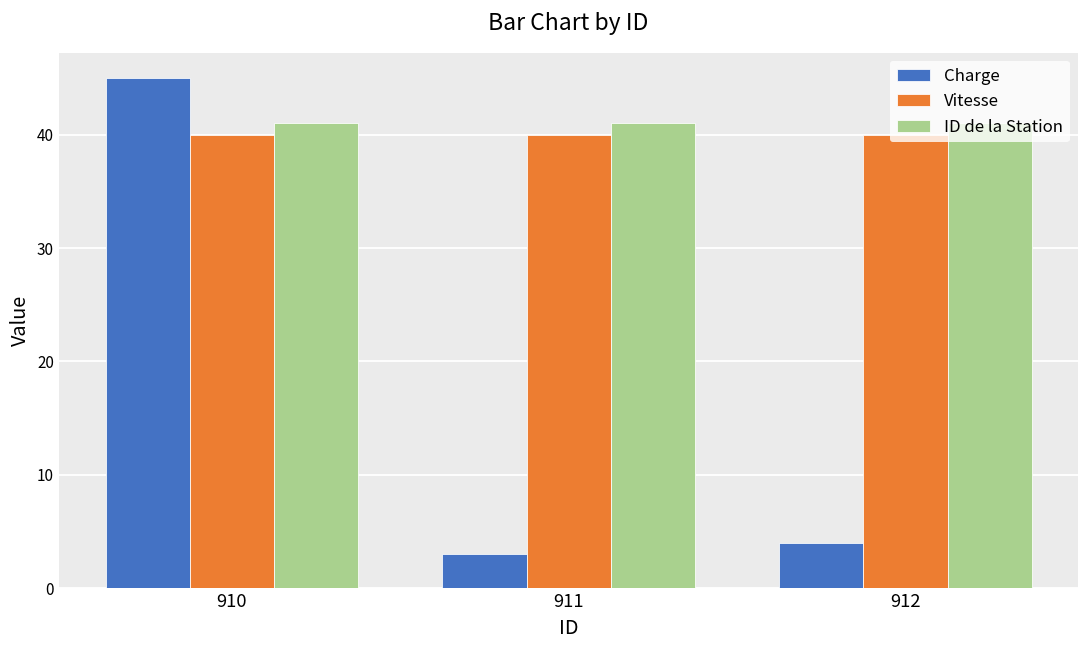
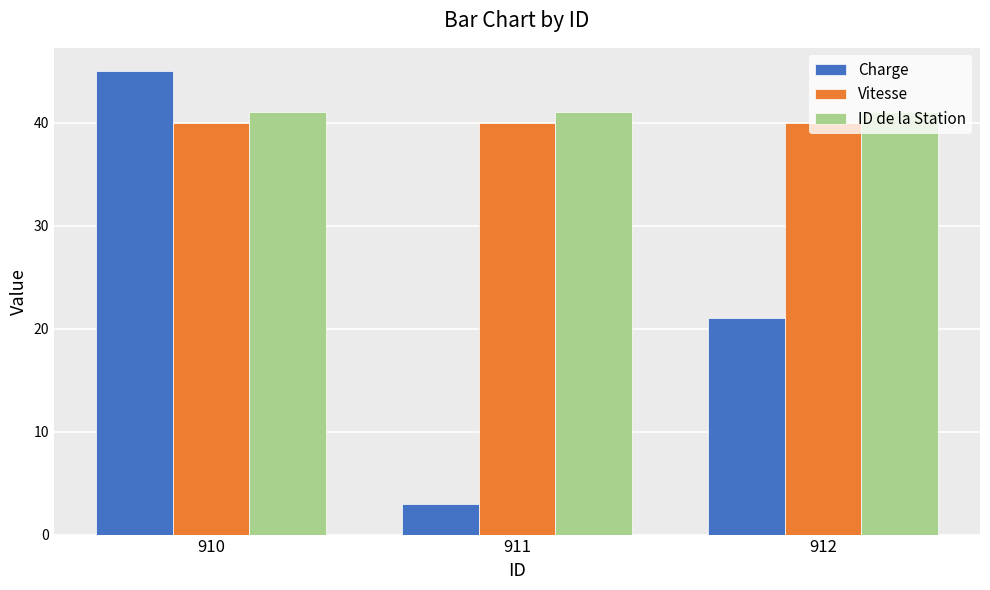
  {
    "Charge": {
      "910": 45,
      "911": 3,
-     "912": 4
+     "912": 21
    },
    "Vitesse": {
      "910": 40,
      "911": 40
    },
    "ID de la Station": {
      "910": 41,
      "911": 41
    }
  }
